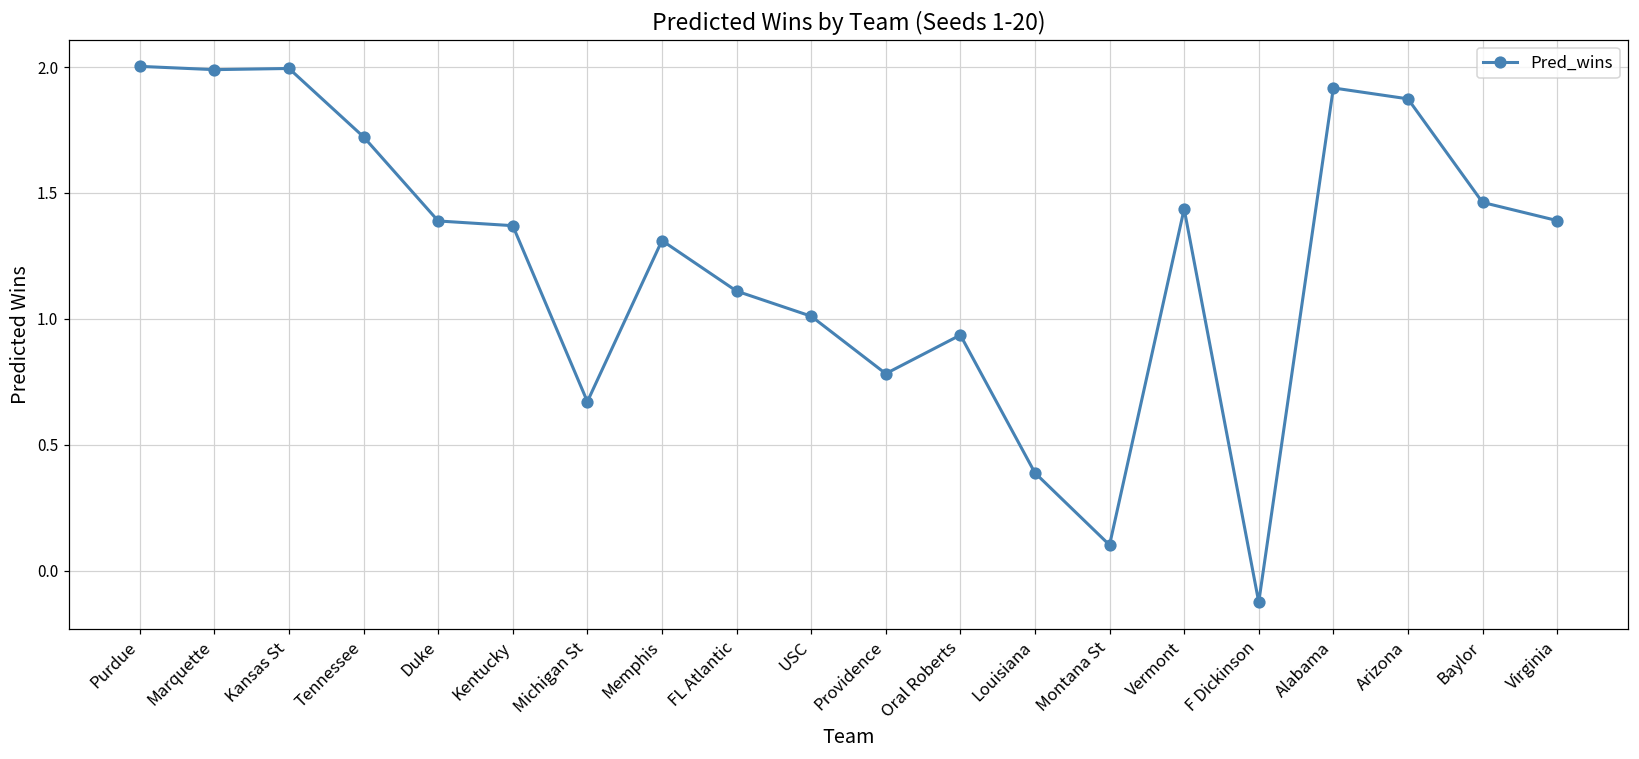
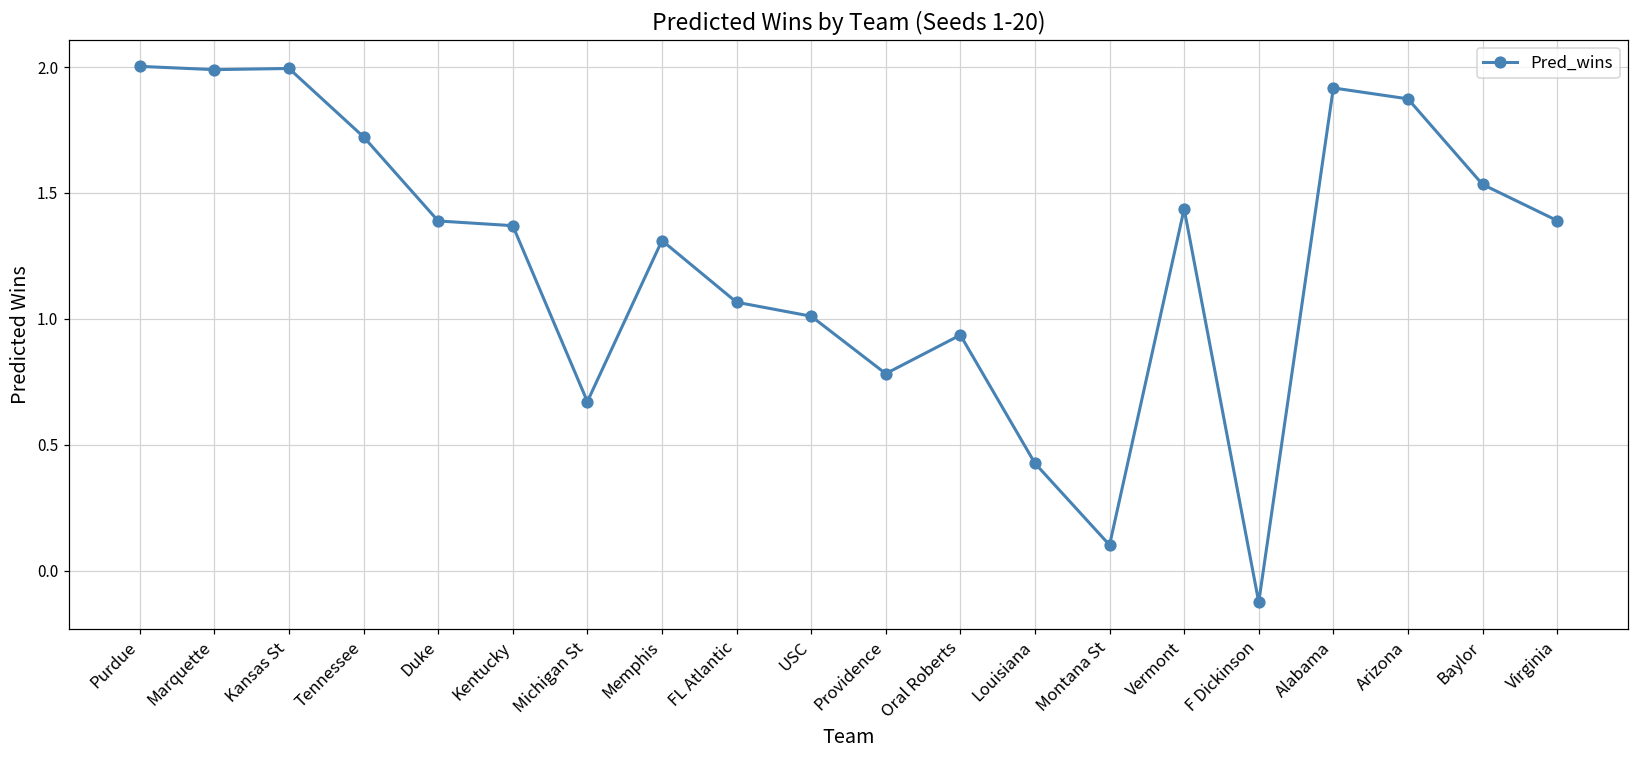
  {
    "Purdue": 2.00,
    "Marquette": 1.99,
    "Kansas St": 1.99,
    "Tennessee": 1.72,
    "Duke": 1.39,
    "Kentucky": 1.37,
    "Michigan St": 0.67,
    "Memphis": 1.31,
-   "FL Atlantic": 1.11,
+   "FL Atlantic": 1.07,
    "USC": 1.01,
    "Providence": 0.78,
    "Oral Roberts": 0.94,
-   "Louisiana": 0.39,
+   "Louisiana": 0.43,
    "Montana St": 0.10,
    "Vermont": 1.44,
    "F Dickinson": -0.13,
    "Alabama": 1.92,
    "Arizona": 1.87,
-   "Baylor": 1.46,
+   "Baylor": 1.53,
    "Virginia": 1.39
  }
